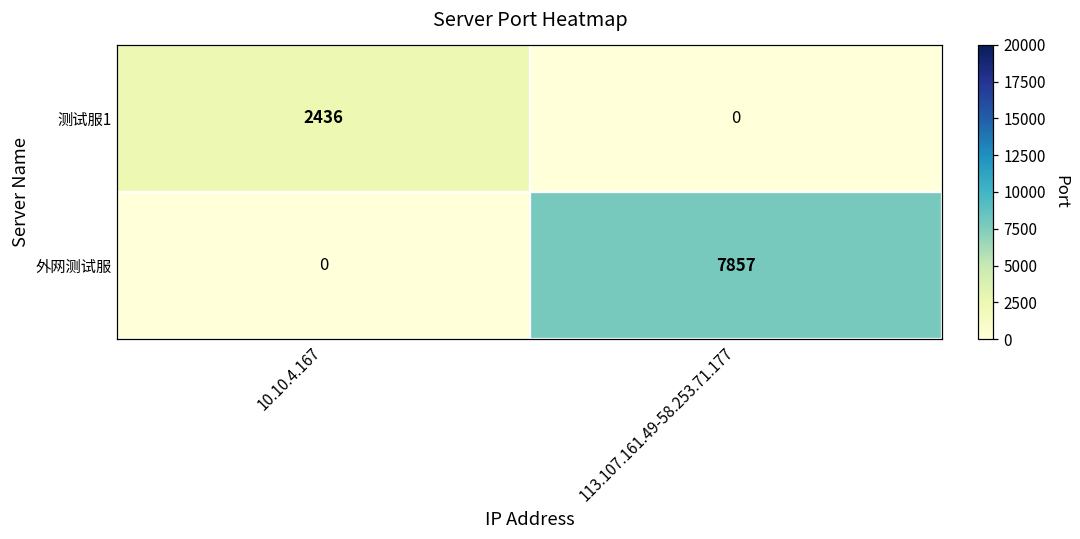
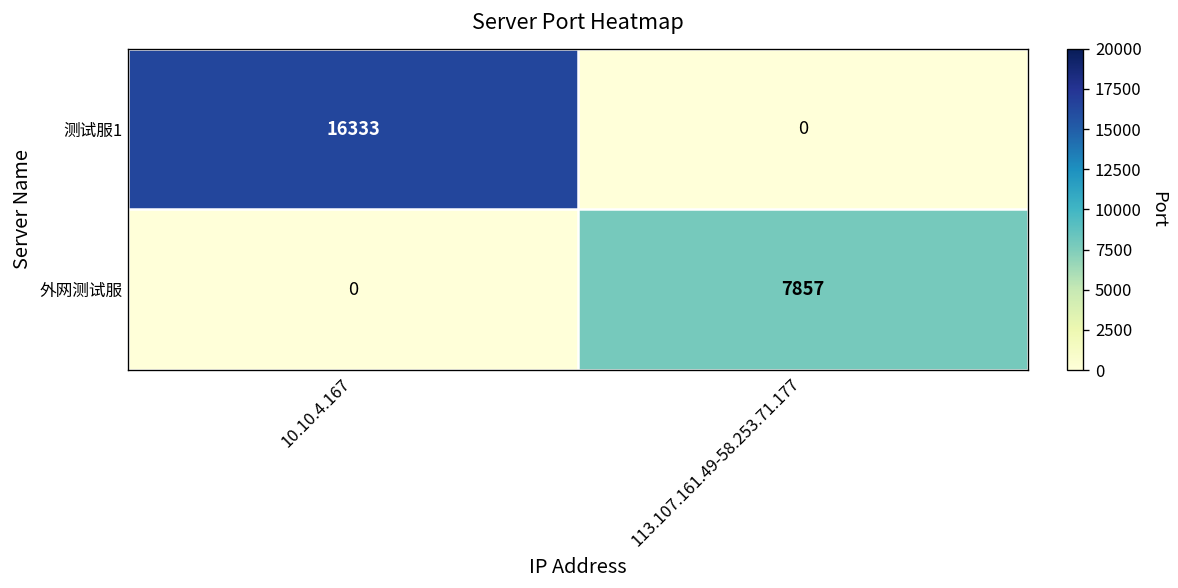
  {
    "测试服1": {
-     "10.10.4.167": 2436,
+     "10.10.4.167": 16333,
      "113.107.161.49-58.253.71.177": 0
    },
    "外网测试服": {
      "10.10.4.167": 0,
      "113.107.161.49-58.253.71.177": 7857
    }
  }
